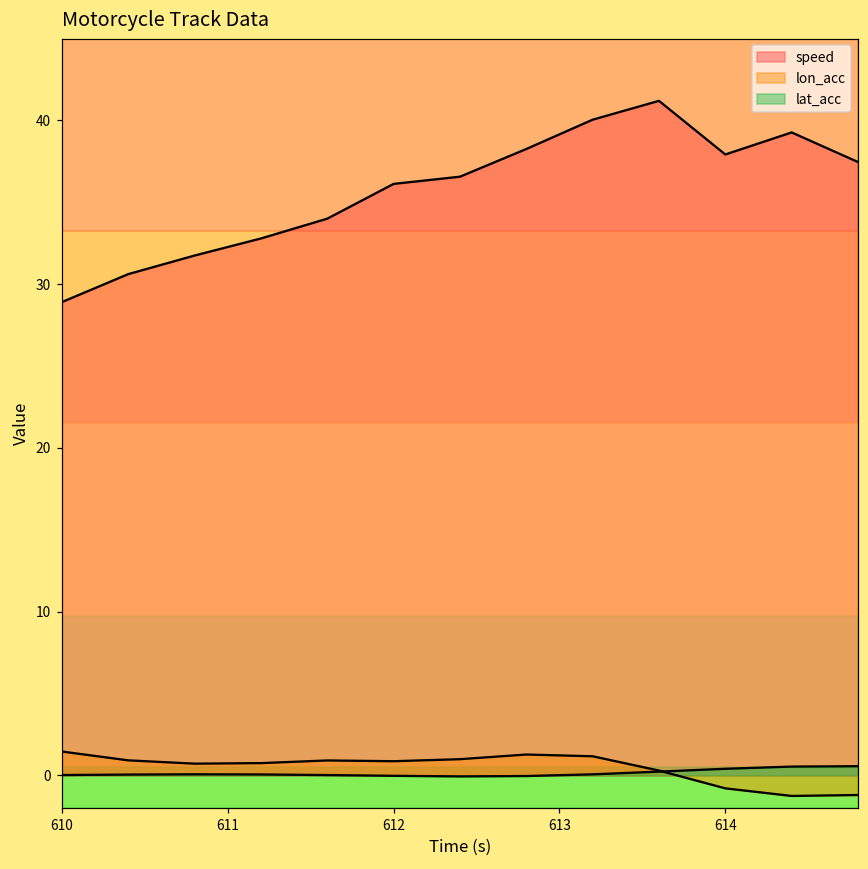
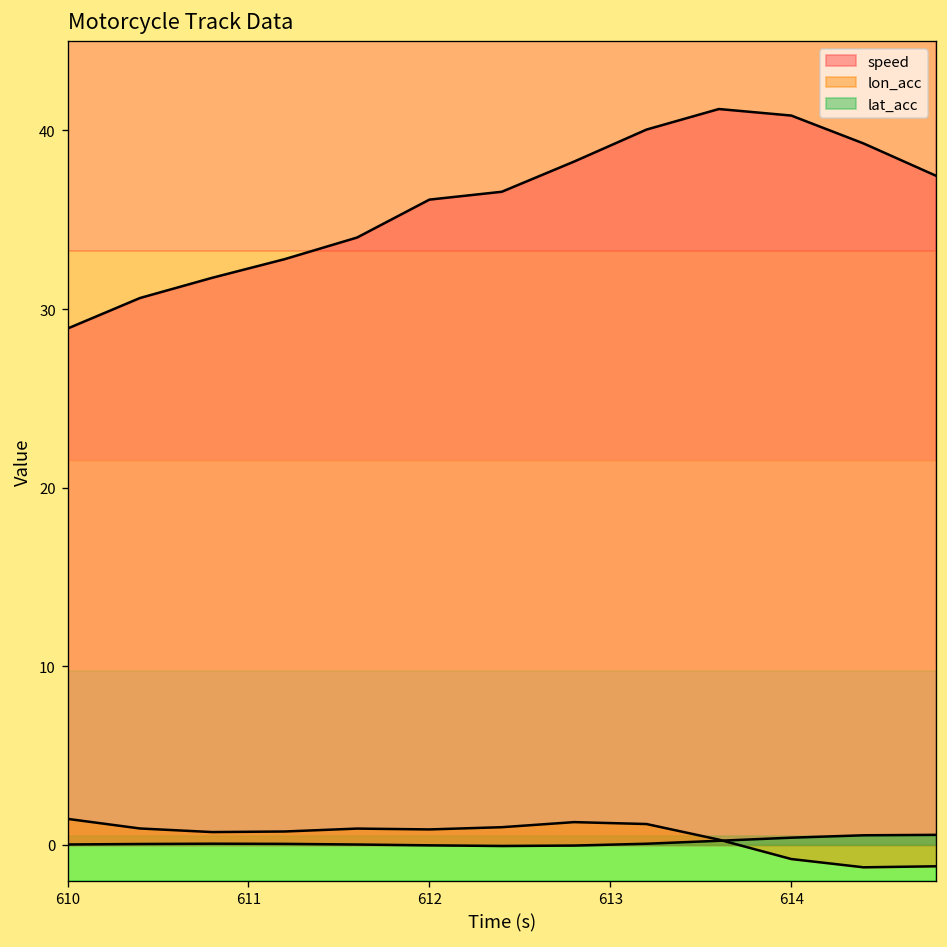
  {
    "speed": {
      "610": 28.9,
      "612": 36.1,
-     "614": 37.9
+     "614": 40.8
    }
  }
